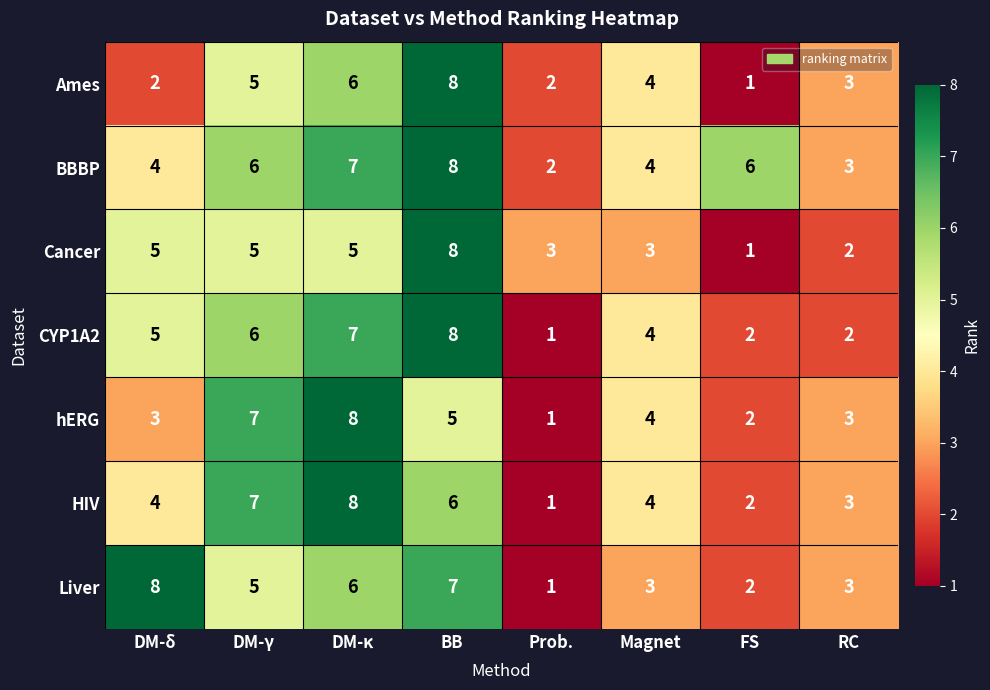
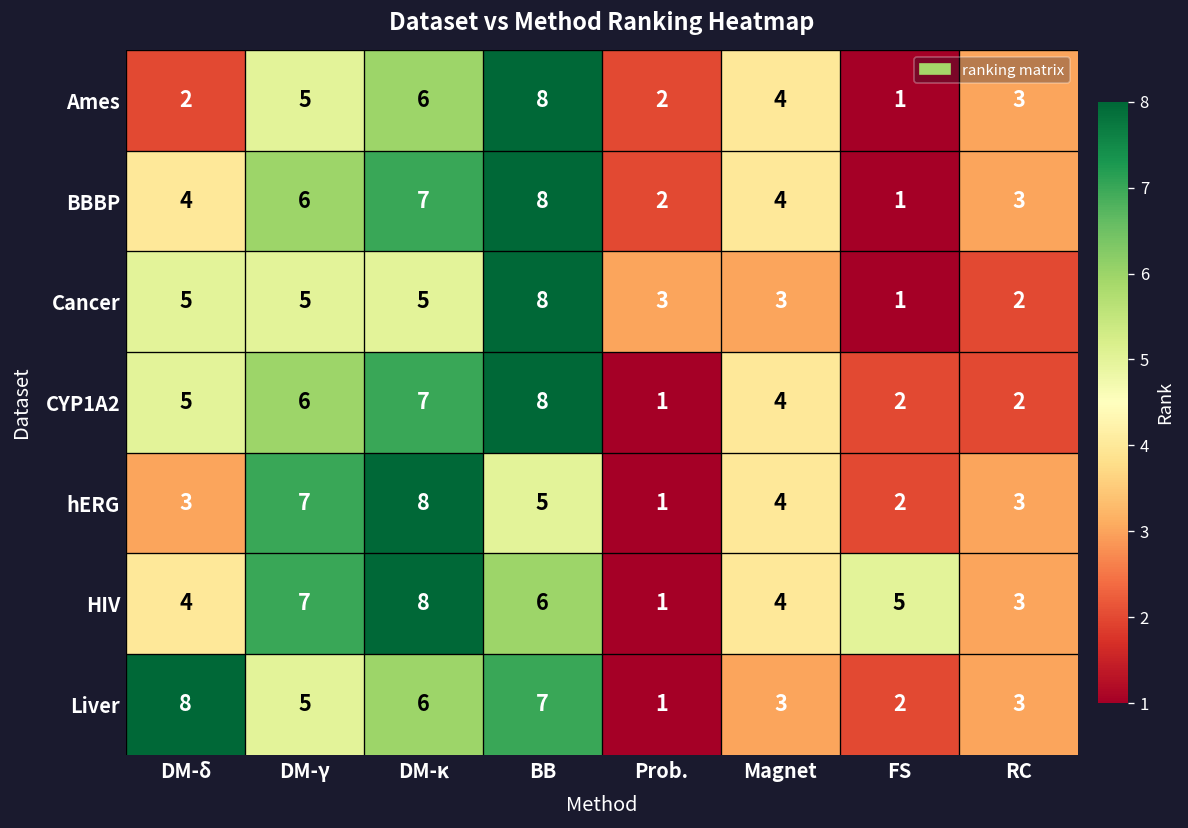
  {
    "Ames": {
      "DM-δ": 2,
      "DM-γ": 5,
      "DM-κ": 6,
      "BB": 8,
      "Prob.": 2,
      "Magnet": 4,
      "FS": 1,
      "RC": 3
    },
    "BBBP": {
      "DM-δ": 4,
      "DM-γ": 6,
      "DM-κ": 7,
      "BB": 8,
      "Prob.": 2,
      "Magnet": 4,
-     "FS": 6,
+     "FS": 1,
      "RC": 3
    },
    "Cancer": {
      "DM-δ": 5,
      "DM-γ": 5,
      "DM-κ": 5,
      "BB": 8,
      "Prob.": 3,
      "Magnet": 3,
      "FS": 1,
      "RC": 2
    },
    "CYP1A2": {
      "DM-δ": 5,
      "DM-γ": 6,
      "DM-κ": 7,
      "BB": 8,
      "Prob.": 1,
      "Magnet": 4,
      "FS": 2,
      "RC": 2
    },
    "hERG": {
      "DM-δ": 3,
      "DM-γ": 7,
      "DM-κ": 8,
      "BB": 5,
      "Prob.": 1,
      "Magnet": 4,
      "FS": 2,
      "RC": 3
    },
    "HIV": {
      "DM-δ": 4,
      "DM-γ": 7,
      "DM-κ": 8,
      "BB": 6,
      "Prob.": 1,
      "Magnet": 4,
-     "FS": 2,
+     "FS": 5,
      "RC": 3
    },
    "Liver": {
      "DM-δ": 8,
      "DM-γ": 5,
      "DM-κ": 6,
      "BB": 7,
      "Prob.": 1,
      "Magnet": 3,
      "FS": 2,
      "RC": 3
    }
  }
